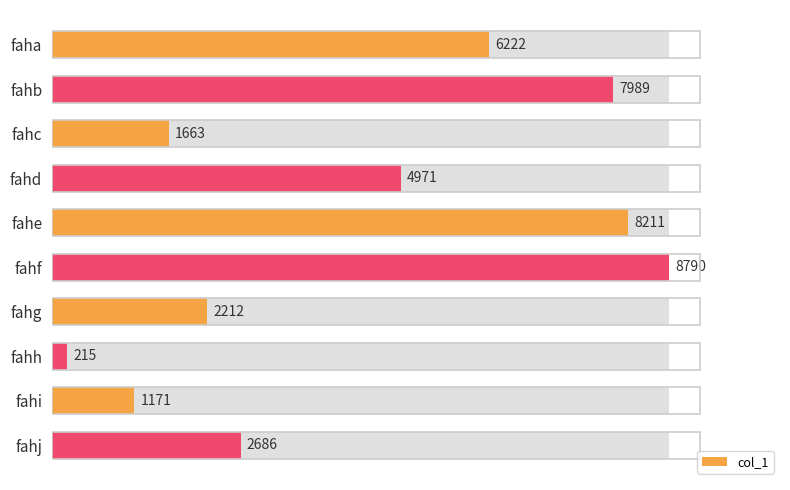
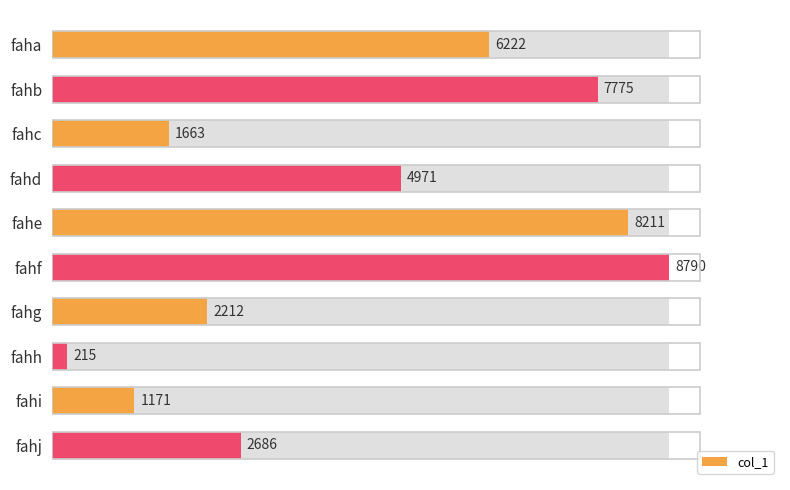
  {
    "col_1": {
-     "fahb": 7989,
+     "fahb": 7775,
      "fahf": 8790
    }
  }
